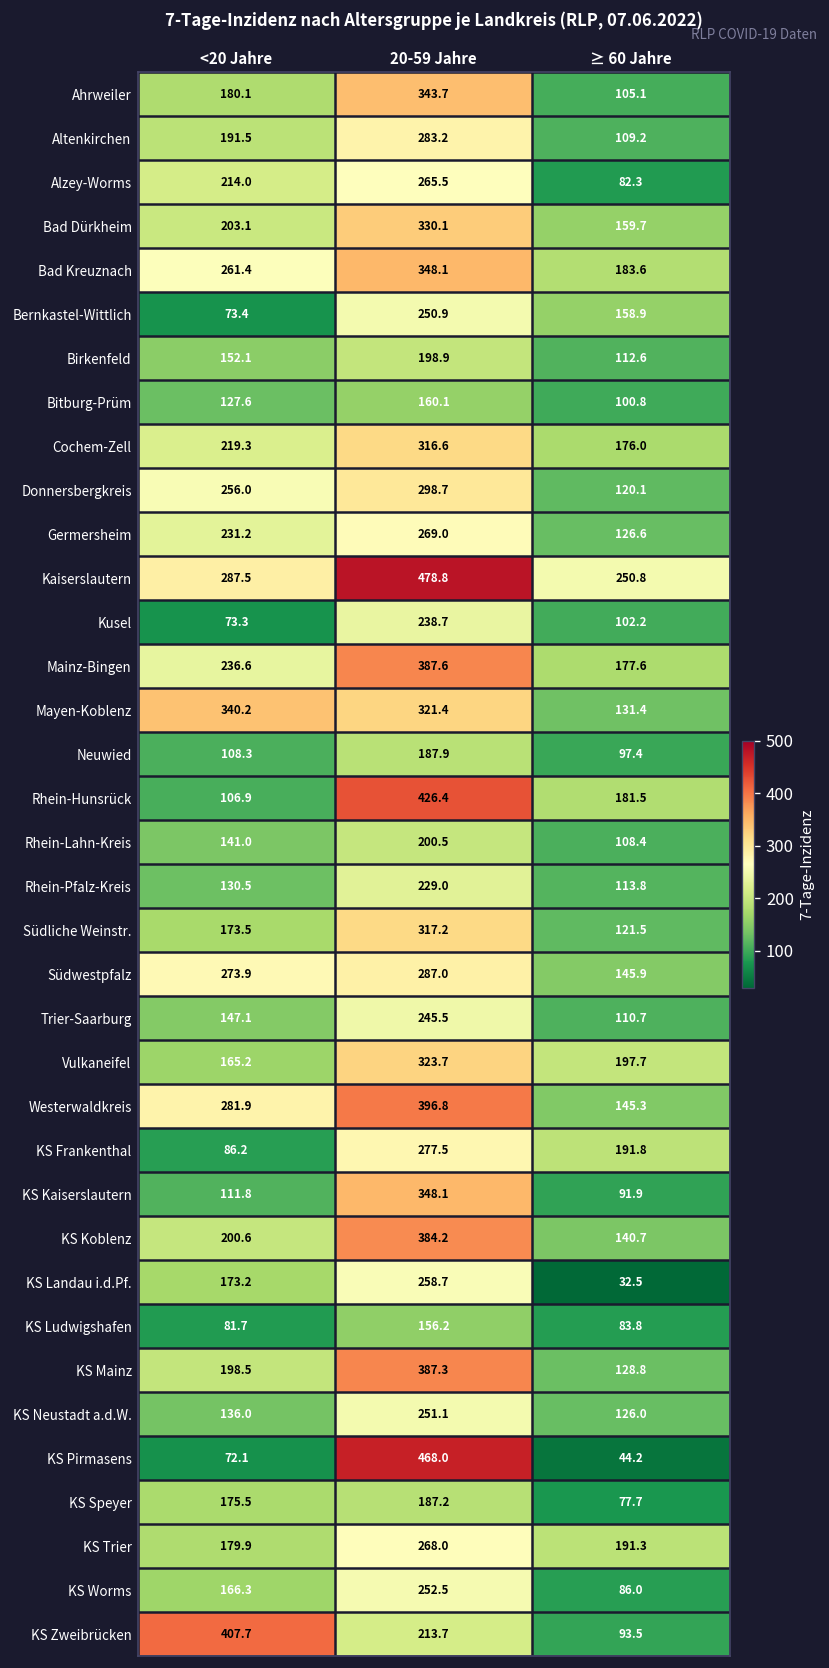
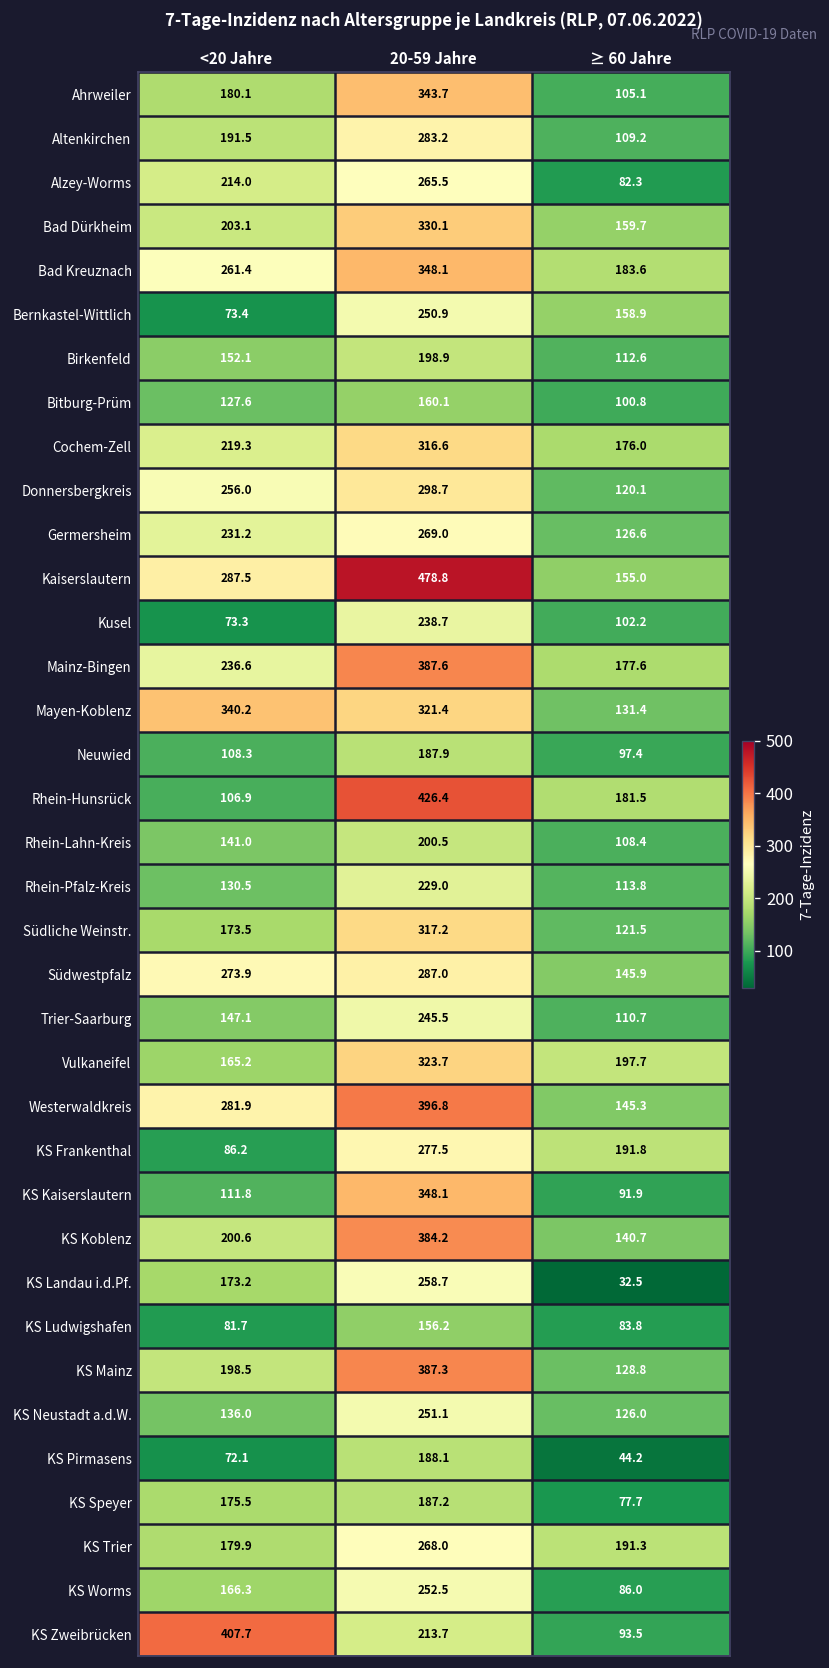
  {
    "Ahrweiler": {
      "<20 Jahre": 180.1,
      "20-59 Jahre": 343.7,
      "≥ 60 Jahre": 105.1
    },
    "Altenkirchen": {
      "<20 Jahre": 191.5,
      "20-59 Jahre": 283.2,
      "≥ 60 Jahre": 109.2
    },
    "Alzey-Worms": {
      "<20 Jahre": 214.0,
      "20-59 Jahre": 265.5,
      "≥ 60 Jahre": 82.3
    },
    "Bad Dürkheim": {
      "<20 Jahre": 203.1,
      "20-59 Jahre": 330.1,
      "≥ 60 Jahre": 159.7
    },
    "Bad Kreuznach": {
      "<20 Jahre": 261.4,
      "20-59 Jahre": 348.1,
      "≥ 60 Jahre": 183.6
    },
    "Bernkastel-Wittlich": {
      "<20 Jahre": 73.4,
      "20-59 Jahre": 250.9,
      "≥ 60 Jahre": 158.9
    },
    "Birkenfeld": {
      "<20 Jahre": 152.1,
      "20-59 Jahre": 198.9,
      "≥ 60 Jahre": 112.6
    },
    "Bitburg-Prüm": {
      "<20 Jahre": 127.6,
      "20-59 Jahre": 160.1,
      "≥ 60 Jahre": 100.8
    },
    "Cochem-Zell": {
      "<20 Jahre": 219.3,
      "20-59 Jahre": 316.6,
      "≥ 60 Jahre": 176.0
    },
    "Donnersbergkreis": {
      "<20 Jahre": 256.0,
      "20-59 Jahre": 298.7,
      "≥ 60 Jahre": 120.1
    },
    "Germersheim": {
      "<20 Jahre": 231.2,
      "20-59 Jahre": 269.0,
      "≥ 60 Jahre": 126.6
    },
    "Kaiserslautern": {
      "<20 Jahre": 287.5,
      "20-59 Jahre": 478.8,
-     "≥ 60 Jahre": 250.8
+     "≥ 60 Jahre": 155.0
    },
    "Kusel": {
      "<20 Jahre": 73.3,
      "20-59 Jahre": 238.7,
      "≥ 60 Jahre": 102.2
    },
    "Mainz-Bingen": {
      "<20 Jahre": 236.6,
      "20-59 Jahre": 387.6,
      "≥ 60 Jahre": 177.6
    },
    "Mayen-Koblenz": {
      "<20 Jahre": 340.2,
      "20-59 Jahre": 321.4,
      "≥ 60 Jahre": 131.4
    },
    "Neuwied": {
      "<20 Jahre": 108.3,
      "20-59 Jahre": 187.9,
      "≥ 60 Jahre": 97.4
    },
    "Rhein-Hunsrück": {
      "<20 Jahre": 106.9,
      "20-59 Jahre": 426.4,
      "≥ 60 Jahre": 181.5
    },
    "Rhein-Lahn-Kreis": {
      "<20 Jahre": 141.0,
      "20-59 Jahre": 200.5,
      "≥ 60 Jahre": 108.4
    },
    "Rhein-Pfalz-Kreis": {
      "<20 Jahre": 130.5,
      "20-59 Jahre": 229.0,
      "≥ 60 Jahre": 113.8
    },
    "Südliche Weinstr.": {
      "<20 Jahre": 173.5,
      "20-59 Jahre": 317.2,
      "≥ 60 Jahre": 121.5
    },
    "Südwestpfalz": {
      "<20 Jahre": 273.9,
      "20-59 Jahre": 287.0,
      "≥ 60 Jahre": 145.9
    },
    "Trier-Saarburg": {
      "<20 Jahre": 147.1,
      "20-59 Jahre": 245.5,
      "≥ 60 Jahre": 110.7
    },
    "Vulkaneifel": {
      "<20 Jahre": 165.2,
      "20-59 Jahre": 323.7,
      "≥ 60 Jahre": 197.7
    },
    "Westerwaldkreis": {
      "<20 Jahre": 281.9,
      "20-59 Jahre": 396.8,
      "≥ 60 Jahre": 145.3
    },
    "KS Frankenthal": {
      "<20 Jahre": 86.2,
      "20-59 Jahre": 277.5,
      "≥ 60 Jahre": 191.8
    },
    "KS Kaiserslautern": {
      "<20 Jahre": 111.8,
      "20-59 Jahre": 348.1,
      "≥ 60 Jahre": 91.9
    },
    "KS Koblenz": {
      "<20 Jahre": 200.6,
      "20-59 Jahre": 384.2,
      "≥ 60 Jahre": 140.7
    },
    "KS Landau i.d.Pf.": {
      "<20 Jahre": 173.2,
      "20-59 Jahre": 258.7,
      "≥ 60 Jahre": 32.5
    },
    "KS Ludwigshafen": {
      "<20 Jahre": 81.7,
      "20-59 Jahre": 156.2,
      "≥ 60 Jahre": 83.8
    },
    "KS Mainz": {
      "<20 Jahre": 198.5,
      "20-59 Jahre": 387.3,
      "≥ 60 Jahre": 128.8
    },
    "KS Neustadt a.d.W.": {
      "<20 Jahre": 136.0,
      "20-59 Jahre": 251.1,
      "≥ 60 Jahre": 126.0
    },
    "KS Pirmasens": {
      "<20 Jahre": 72.1,
-     "20-59 Jahre": 468.0,
+     "20-59 Jahre": 188.1,
      "≥ 60 Jahre": 44.2
    },
    "KS Speyer": {
      "<20 Jahre": 175.5,
      "20-59 Jahre": 187.2,
      "≥ 60 Jahre": 77.7
    },
    "KS Trier": {
      "<20 Jahre": 179.9,
      "20-59 Jahre": 268.0,
      "≥ 60 Jahre": 191.3
    },
    "KS Worms": {
      "<20 Jahre": 166.3,
      "20-59 Jahre": 252.5,
      "≥ 60 Jahre": 86.0
    },
    "KS Zweibrücken": {
      "<20 Jahre": 407.7,
      "20-59 Jahre": 213.7,
      "≥ 60 Jahre": 93.5
    }
  }
